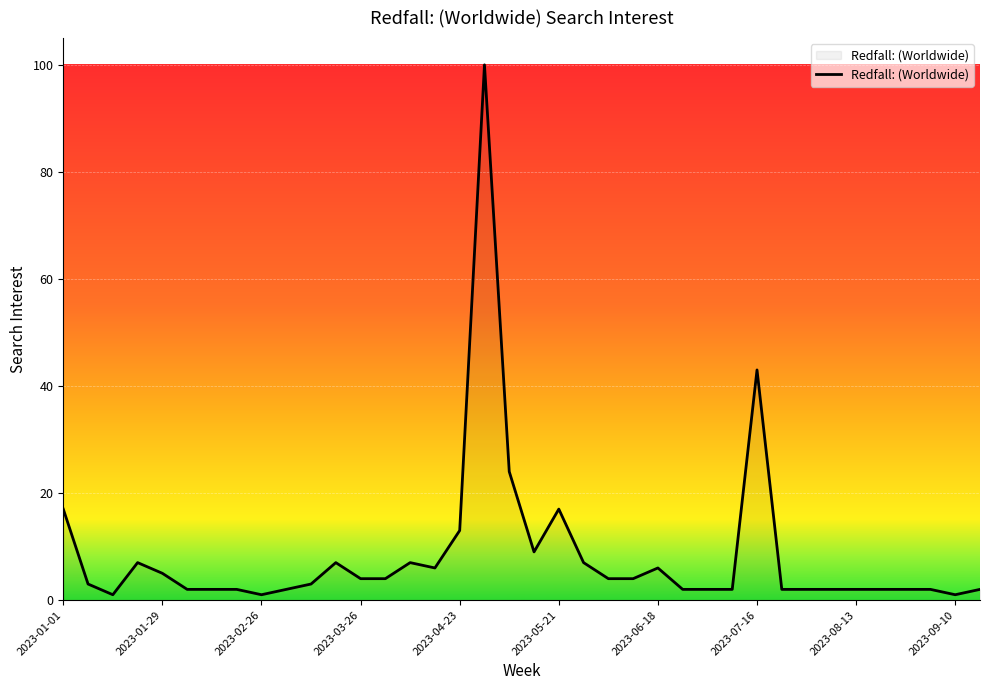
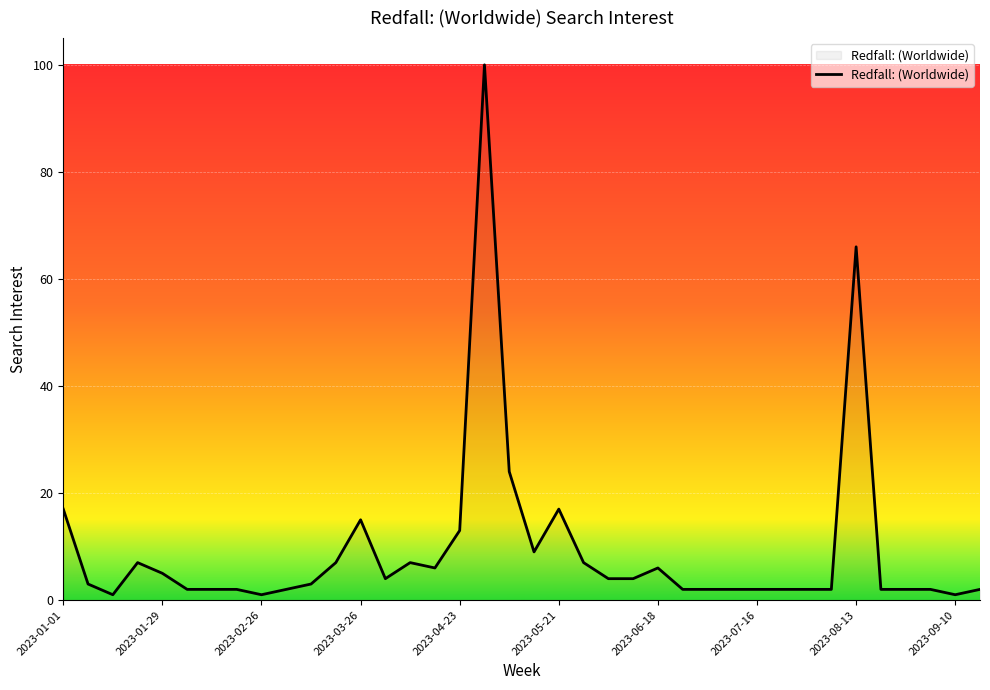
  {
    "2023-01-01": 17,
    "2023-01-29": 5,
    "2023-02-26": 1,
-   "2023-03-26": 4,
+   "2023-03-26": 15,
    "2023-04-23": 13,
    "2023-05-21": 17,
    "2023-06-18": 6,
-   "2023-07-16": 43,
-   "2023-08-13": 2,
+   "2023-07-16": 2,
+   "2023-08-13": 66,
    "2023-09-10": 1
  }
